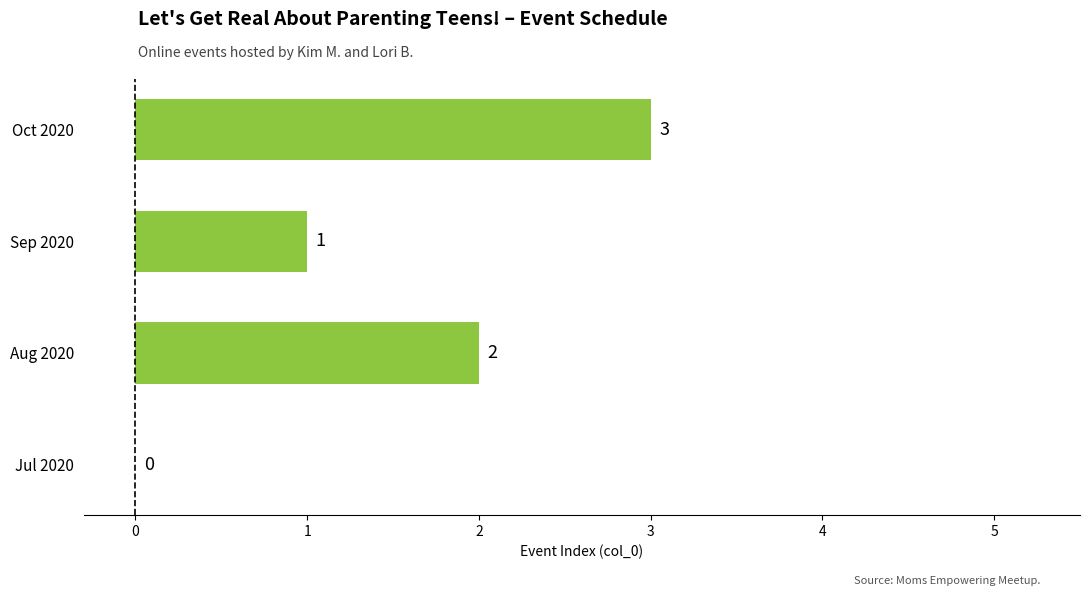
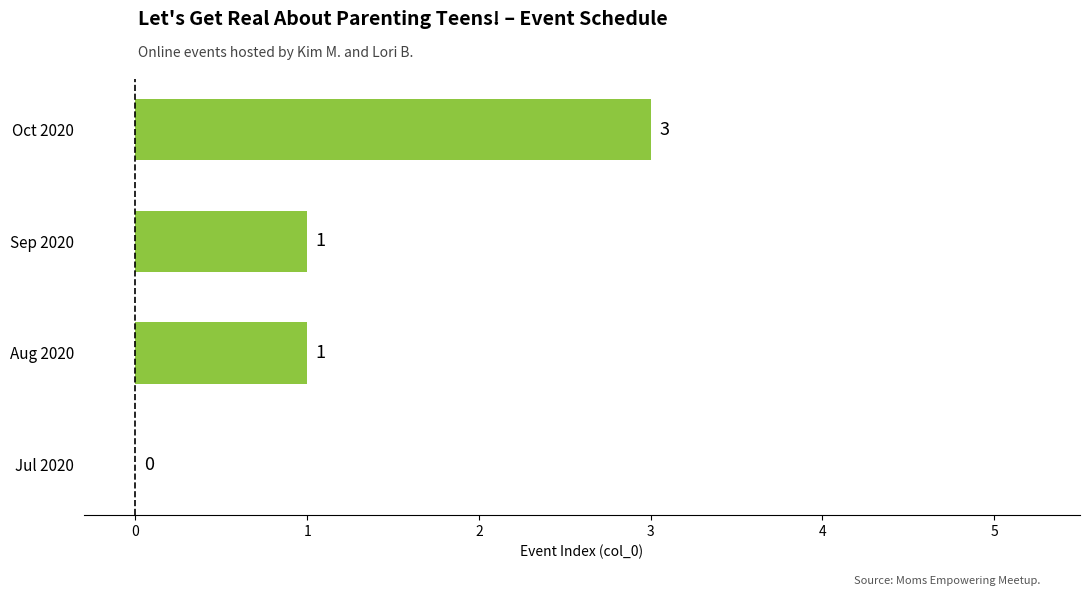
  {
    "Oct 2020": 3,
    "Sep 2020": 1,
-   "Aug 2020": 2,
+   "Aug 2020": 1,
    "Jul 2020": 0
  }
